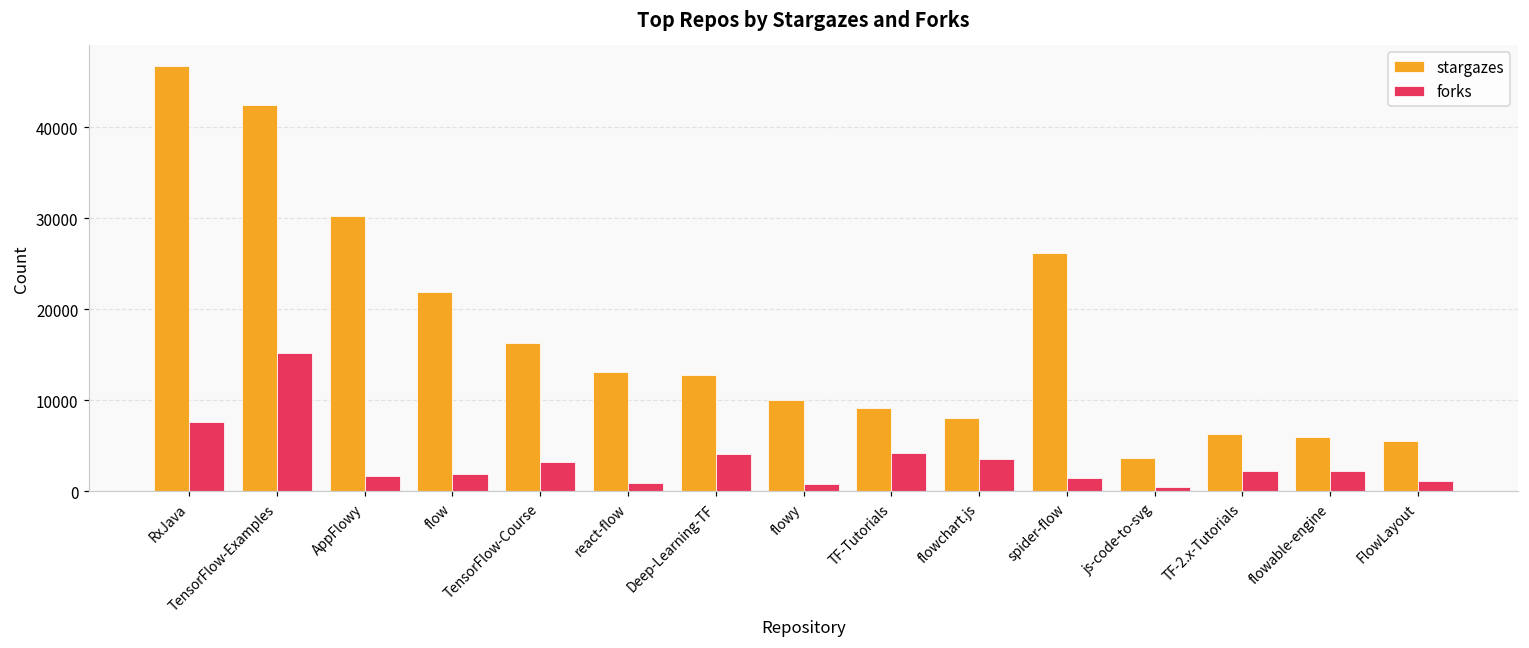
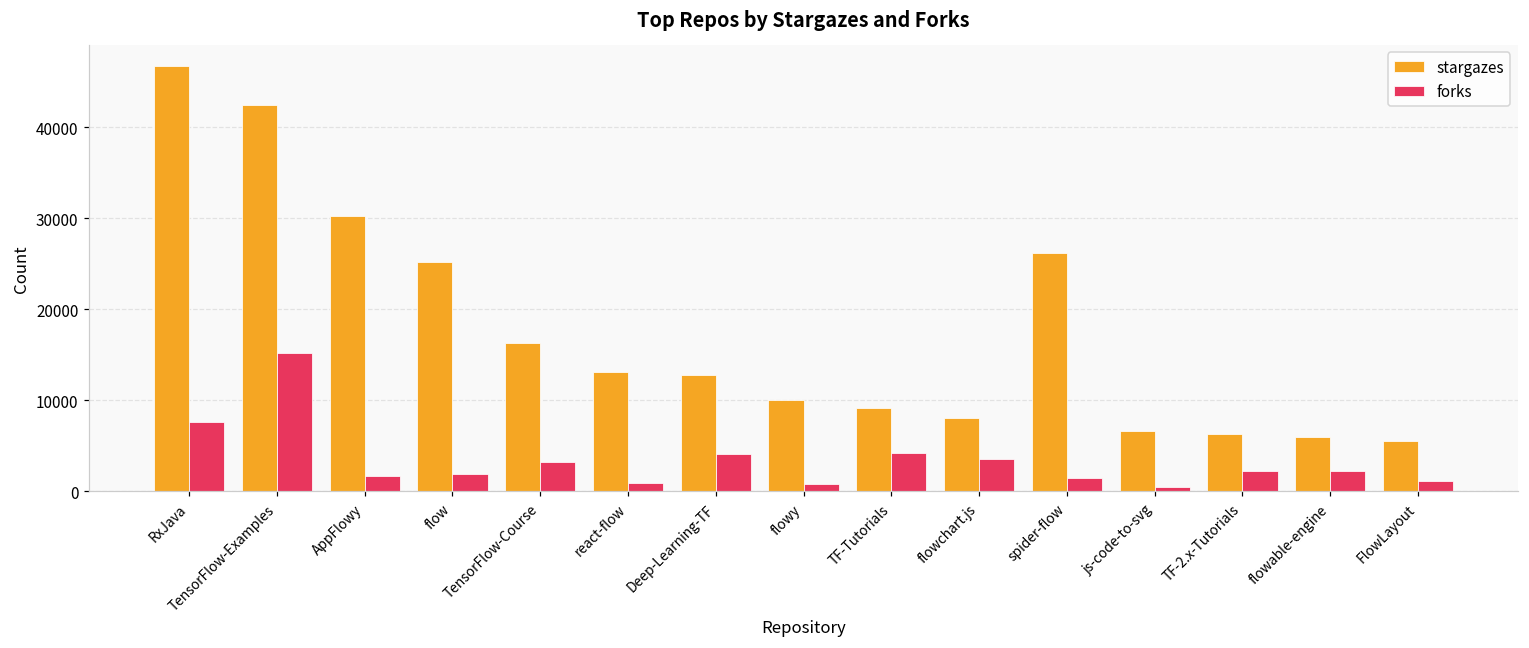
  {
    "stargazes": {
      "RxJava": 47000,
      "TensorFlow-Examples": 42000,
      "AppFlowy": 30000,
-     "flow": 22000,
+     "flow": 25000,
      "TensorFlow-Course": 16000,
      "react-flow": 13000,
      "Deep-Learning-TF": 13000,
      "flowy": 10000,
      "TF-Tutorials": 9000,
      "flowchart.js": 8000,
      "spider-flow": 26000,
-     "js-code-to-svg": 4000,
+     "js-code-to-svg": 7000,
      "TF-2.x-Tutorials": 6000,
      "flowable-engine": 6000,
      "FlowLayout": 6000
    },
    "forks": {
      "RxJava": 8000,
      "TensorFlow-Examples": 15000,
      "AppFlowy": 2000,
      "flow": 2000,
      "TensorFlow-Course": 3000,
      "react-flow": 1000,
      "Deep-Learning-TF": 4000,
      "flowy": 1000,
      "TF-Tutorials": 4000,
      "flowchart.js": 4000,
      "spider-flow": 1000,
      "js-code-to-svg": 0,
      "TF-2.x-Tutorials": 2000,
      "flowable-engine": 2000,
      "FlowLayout": 1000
    }
  }
